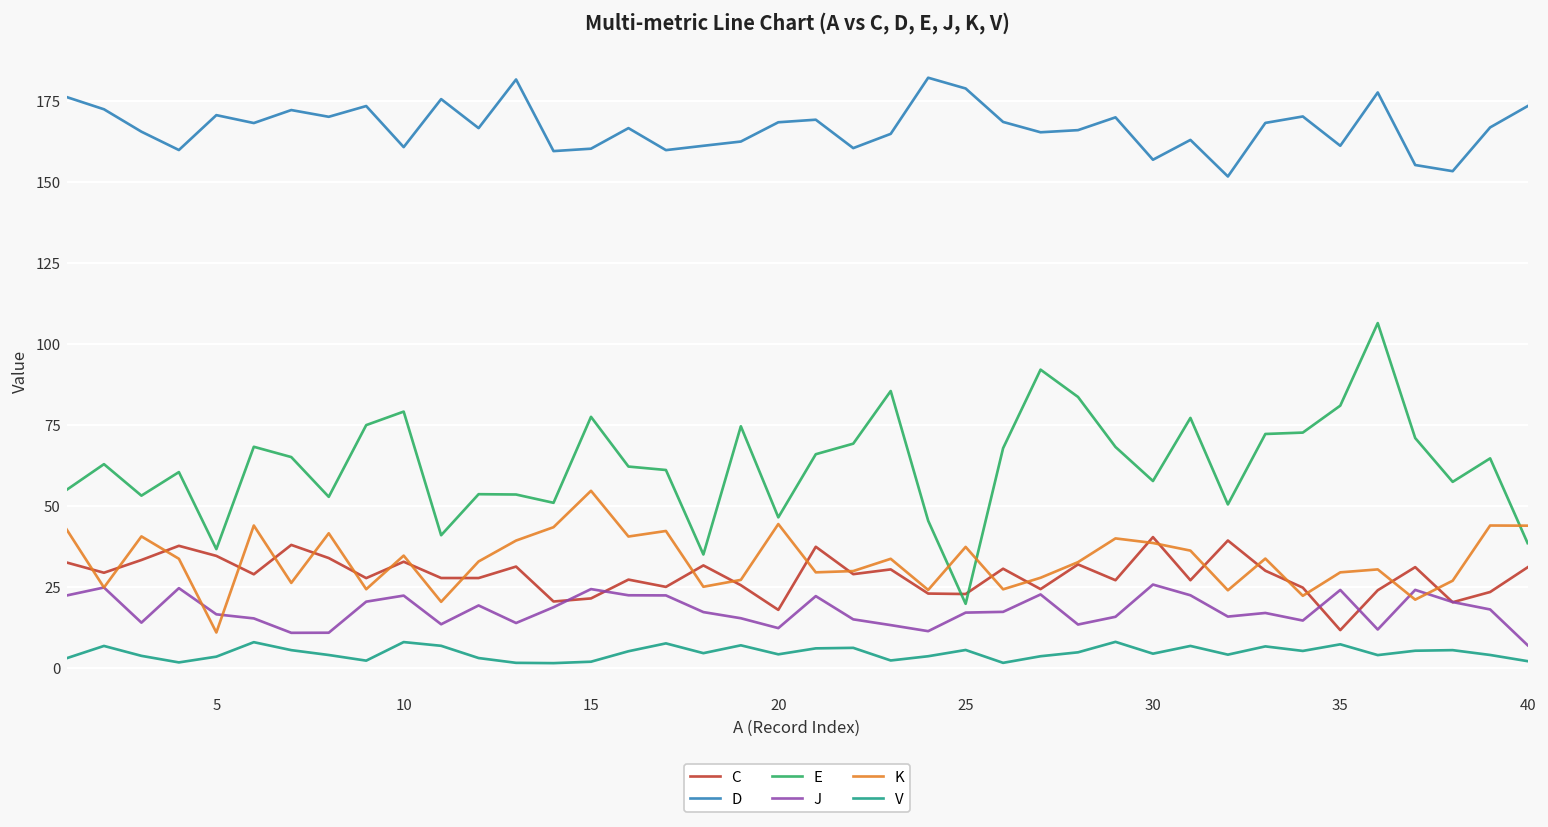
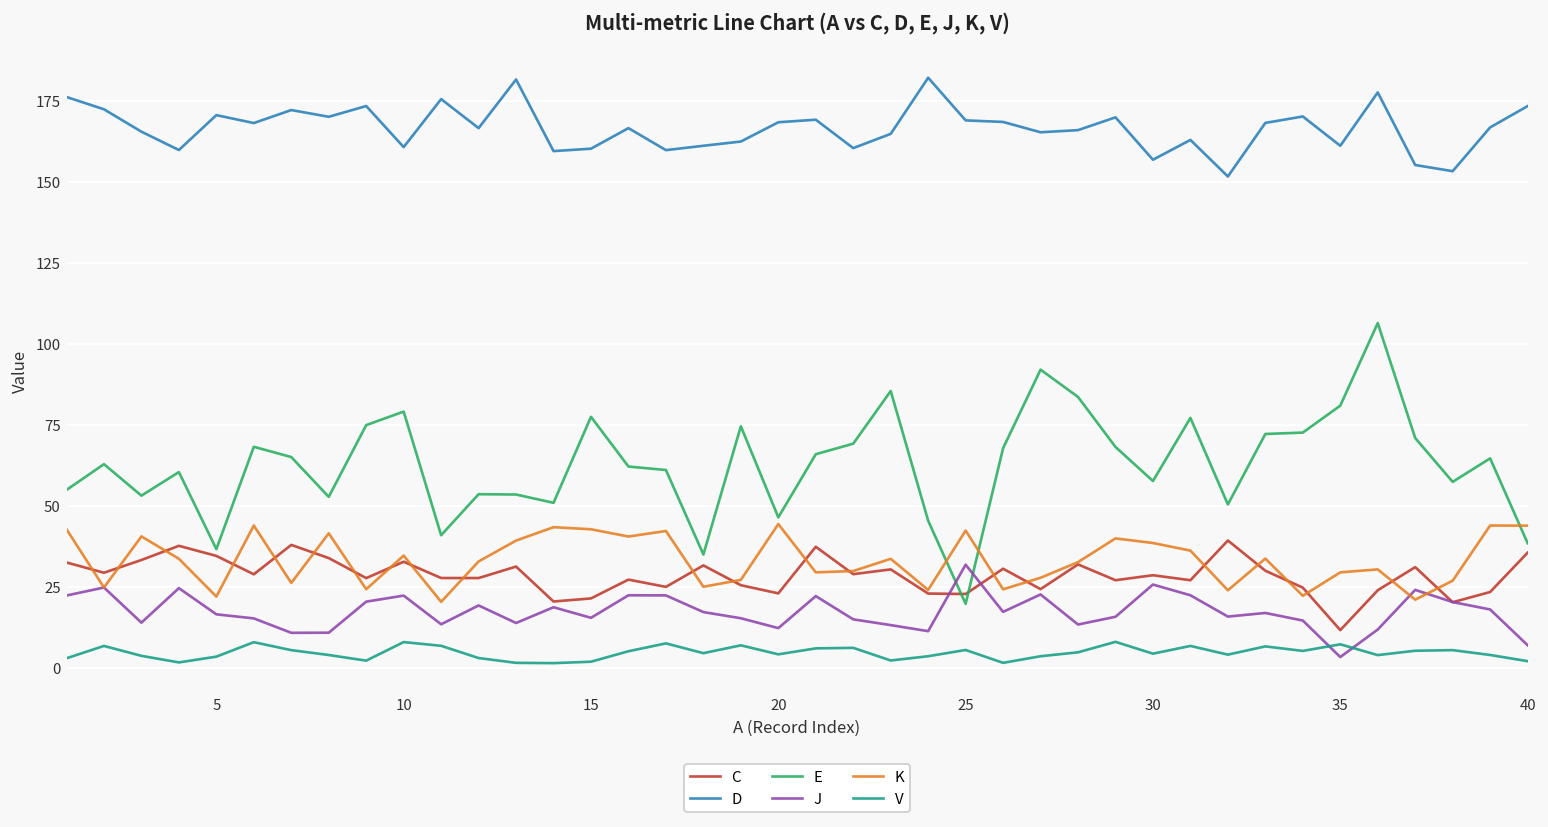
  {
    "C": {
      "5": 35,
      "10": 33,
      "15": 21,
-     "20": 18,
+     "20": 23,
      "25": 23,
-     "30": 40,
+     "30": 29,
      "35": 12,
-     "40": 31
+     "40": 36
    },
    "D": {
      "5": 171,
      "10": 161,
      "15": 160,
      "20": 168,
-     "25": 179,
+     "25": 169,
      "30": 157,
      "35": 161,
      "40": 173
    },
    "J": {
      "5": 16,
      "10": 22,
-     "15": 24,
+     "15": 15,
      "20": 12,
-     "25": 17,
+     "25": 32,
      "30": 26,
-     "35": 24,
+     "35": 3,
      "40": 7
    },
    "K": {
-     "5": 11,
+     "5": 22,
      "10": 35,
-     "15": 55,
+     "15": 43,
      "20": 44,
-     "25": 37,
+     "25": 42,
      "30": 38,
      "35": 29,
      "40": 44
    }
  }
